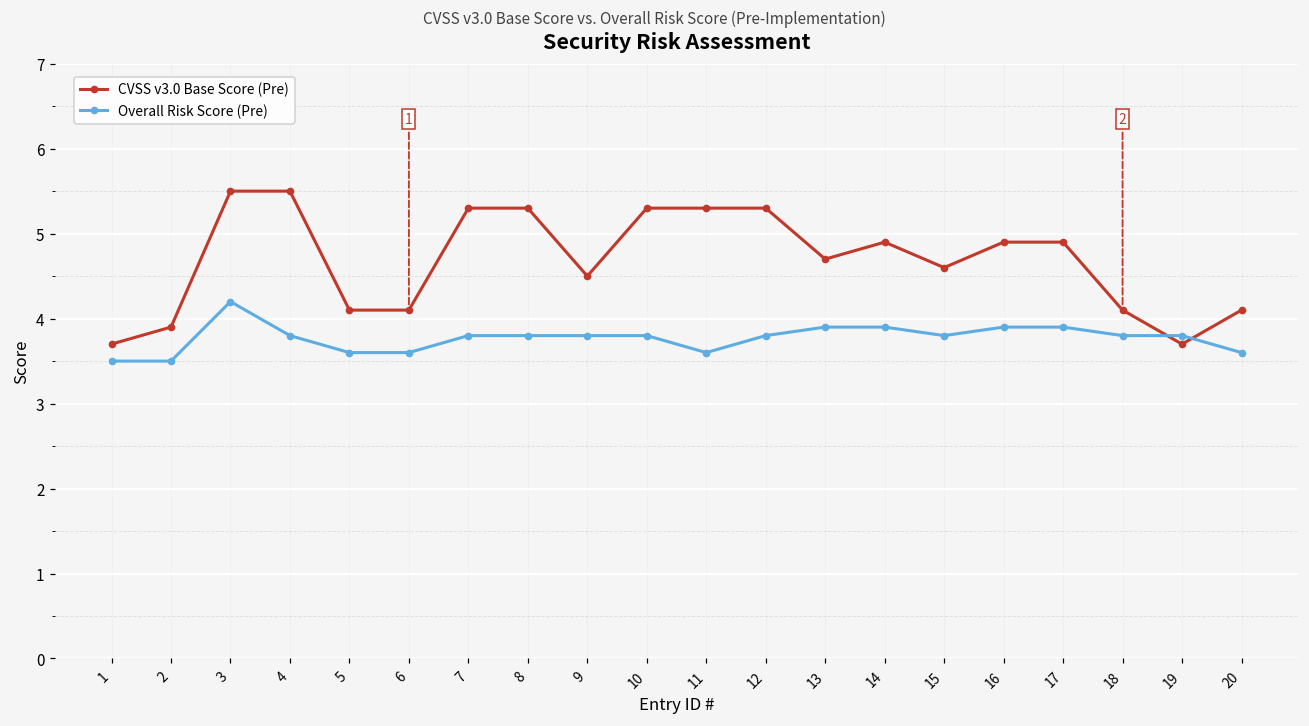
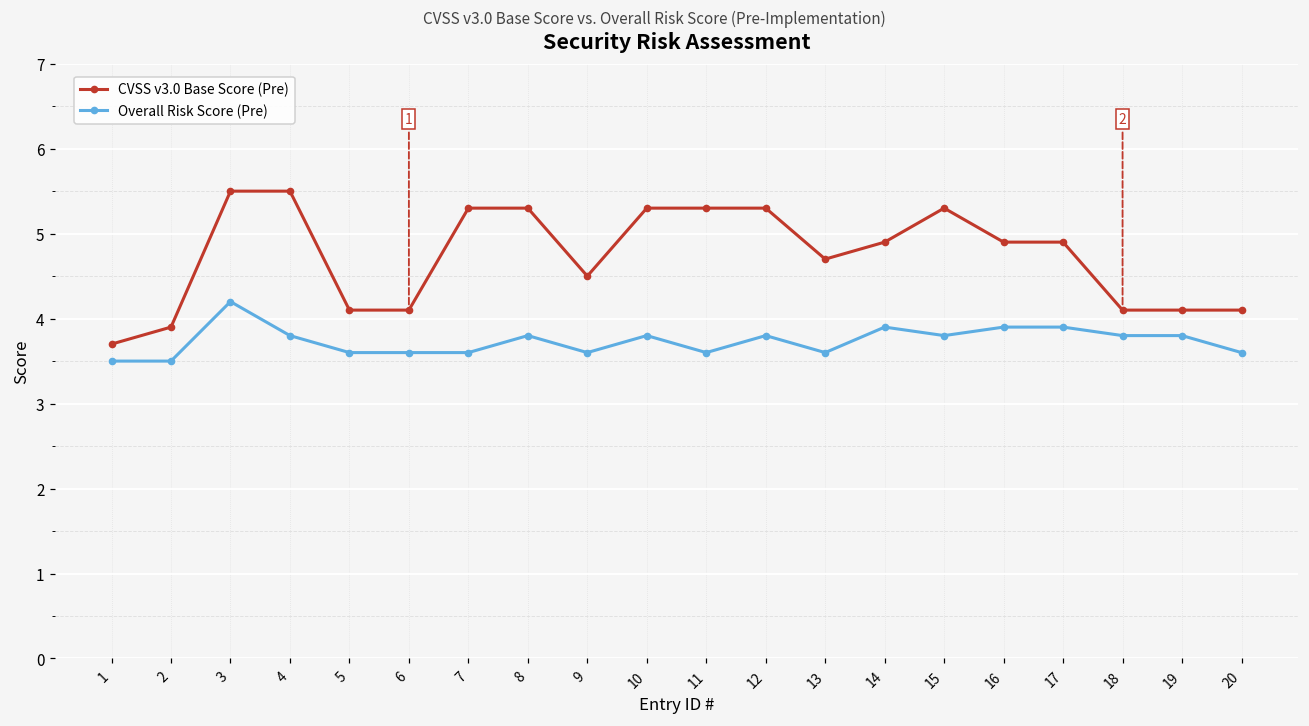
  {
    "CVSS v3.0 Base Score (Pre)": {
      "1": 3.7,
      "2": 3.9,
      "3": 5.5,
      "4": 5.5,
      "5": 4.1,
      "7": 5.3,
      "8": 5.3,
      "9": 4.5,
      "10": 5.3,
      "11": 5.3,
      "12": 5.3,
      "13": 4.7,
      "14": 4.9,
-     "15": 4.6,
+     "15": 5.3,
      "16": 4.9,
      "17": 4.9,
-     "19": 3.7,
+     "19": 4.1,
      "20": 4.1
    },
    "Overall Risk Score (Pre)": {
      "1": 3.5,
      "2": 3.5,
      "3": 4.2,
      "4": 3.8,
      "5": 3.6,
      "6": 3.6,
-     "7": 3.8,
+     "7": 3.6,
      "8": 3.8,
-     "9": 3.8,
+     "9": 3.6,
      "10": 3.8,
      "11": 3.6,
      "12": 3.8,
-     "13": 3.9,
+     "13": 3.6,
      "14": 3.9,
      "15": 3.8,
      "16": 3.9,
      "17": 3.9,
      "18": 3.8,
      "19": 3.8,
      "20": 3.6
    }
  }
